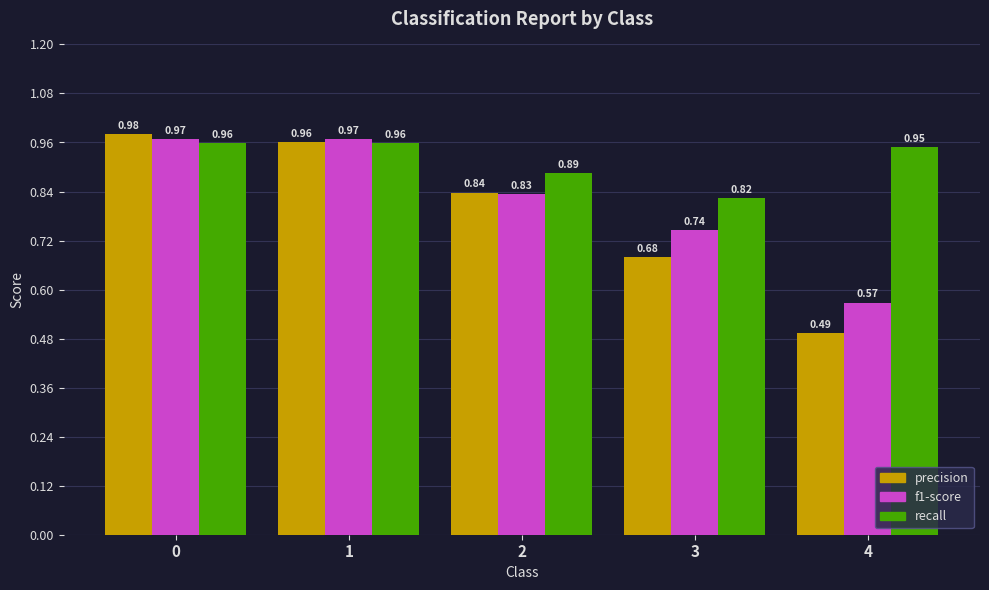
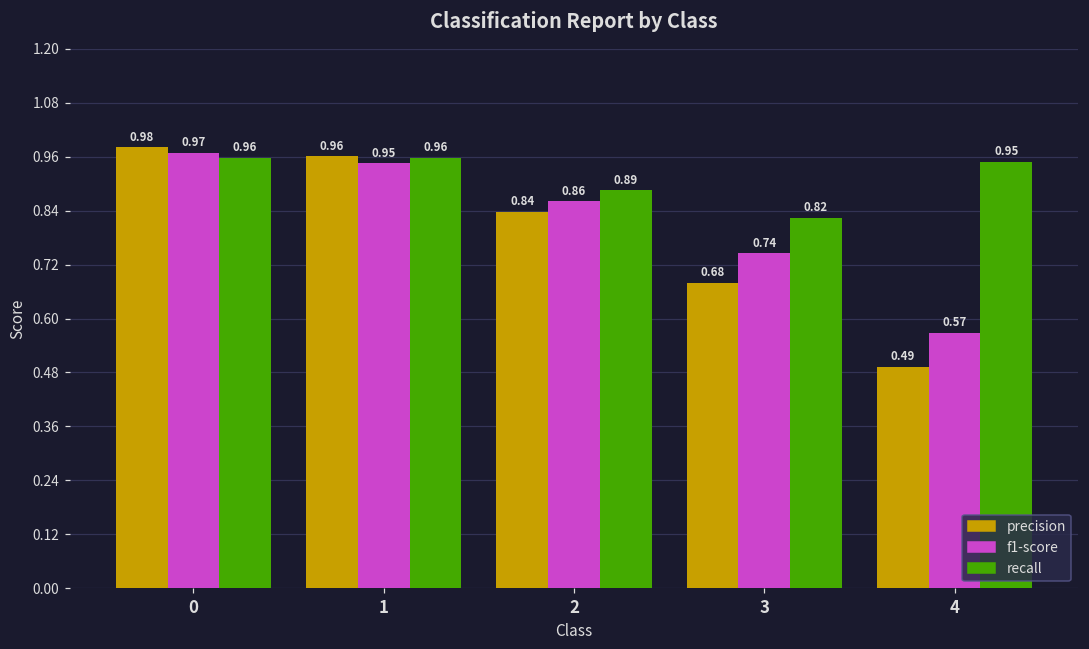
  {
    "precision": {
      "0": 0.98,
      "1": 0.96,
      "2": 0.84,
      "3": 0.68,
      "4": 0.49
    },
    "f1-score": {
      "0": 0.97,
-     "1": 0.97,
-     "2": 0.83,
+     "1": 0.95,
+     "2": 0.86,
      "3": 0.74,
      "4": 0.57
    },
    "recall": {
      "0": 0.96,
      "1": 0.96,
      "2": 0.89,
      "3": 0.82,
      "4": 0.95
    }
  }
